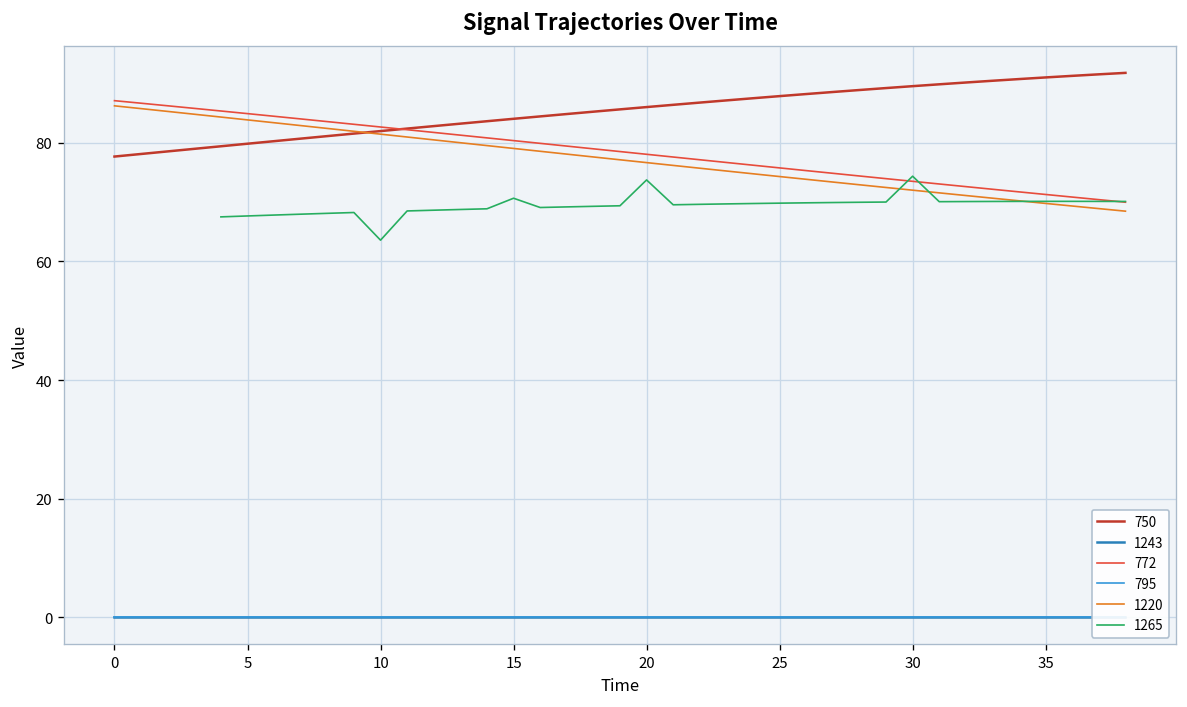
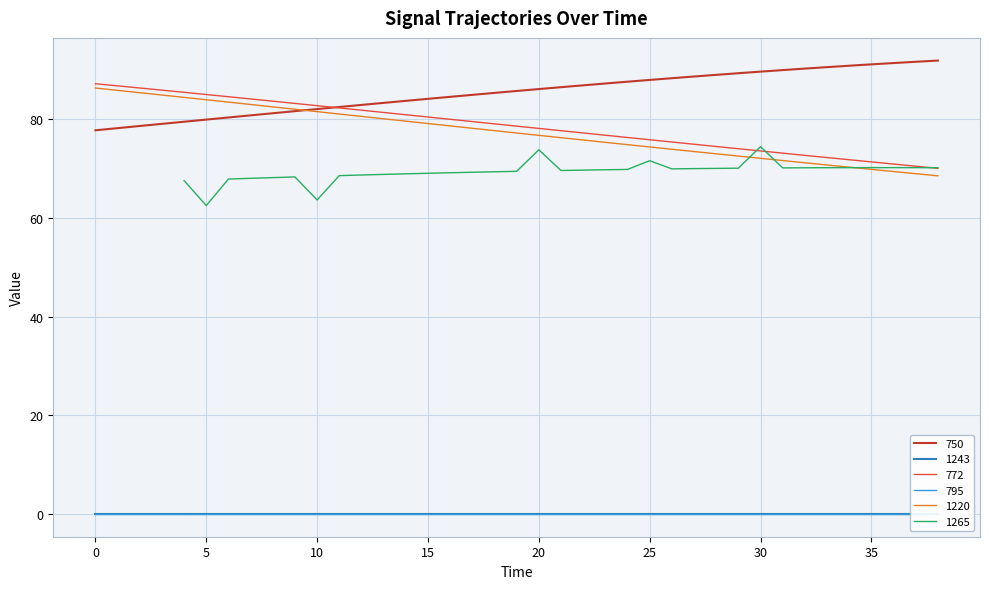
  {
    "795": {
      "0": 0,
      "5": 0,
      "10": 0,
      "15": 0,
      "20": 0,
      "25": 0,
      "30": 0,
      "35": 0
    },
    "1265": {
-     "5": 68,
+     "5": 62,
      "10": 64,
-     "15": 71,
+     "15": 69,
      "20": 74,
-     "25": 70,
+     "25": 72,
      "30": 74
    }
  }
